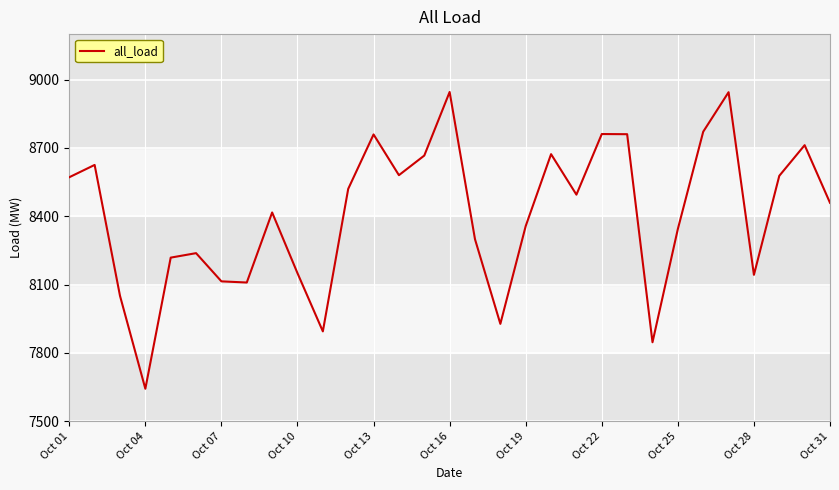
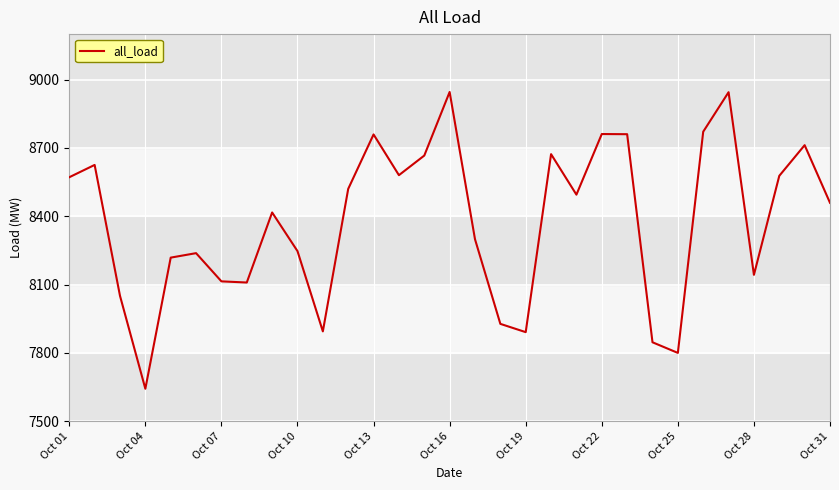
  {
    "Oct 01": 8570,
    "Oct 04": 7640,
    "Oct 07": 8110,
-   "Oct 10": 8150,
+   "Oct 10": 8250,
    "Oct 13": 8760,
    "Oct 16": 8950,
-   "Oct 19": 8360,
+   "Oct 19": 7890,
    "Oct 22": 8760,
-   "Oct 25": 8340,
+   "Oct 25": 7800,
    "Oct 28": 8140,
    "Oct 31": 8460
  }
